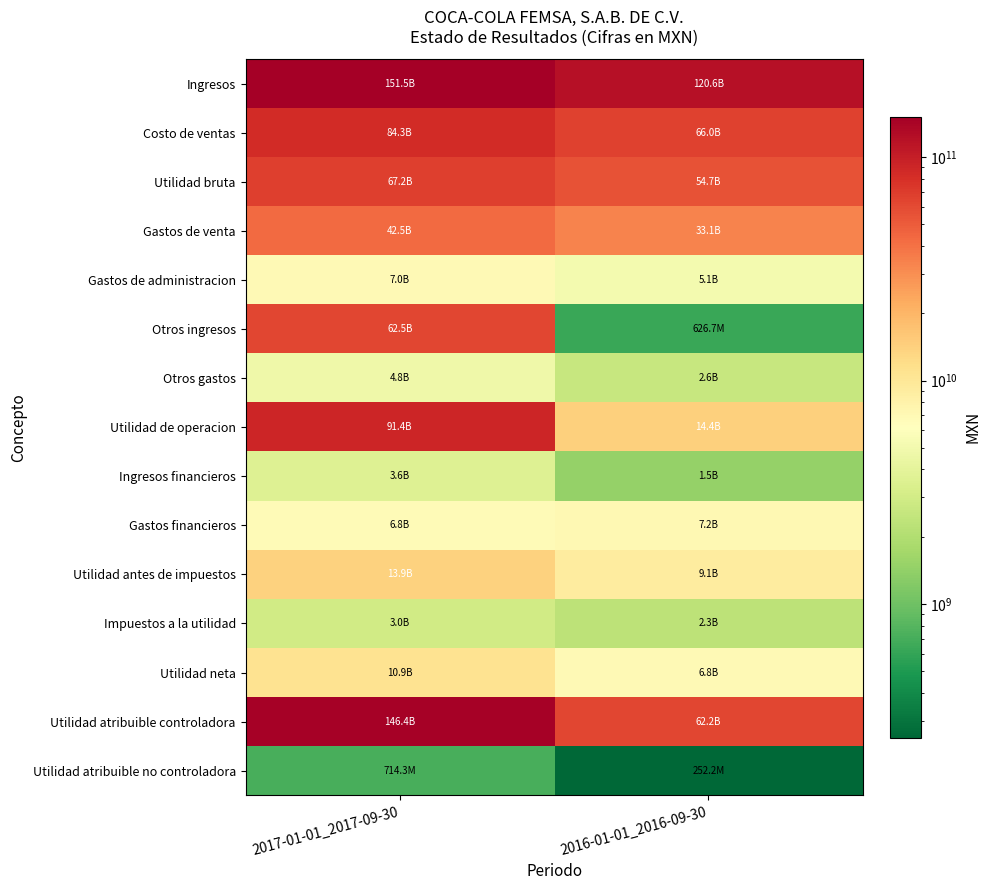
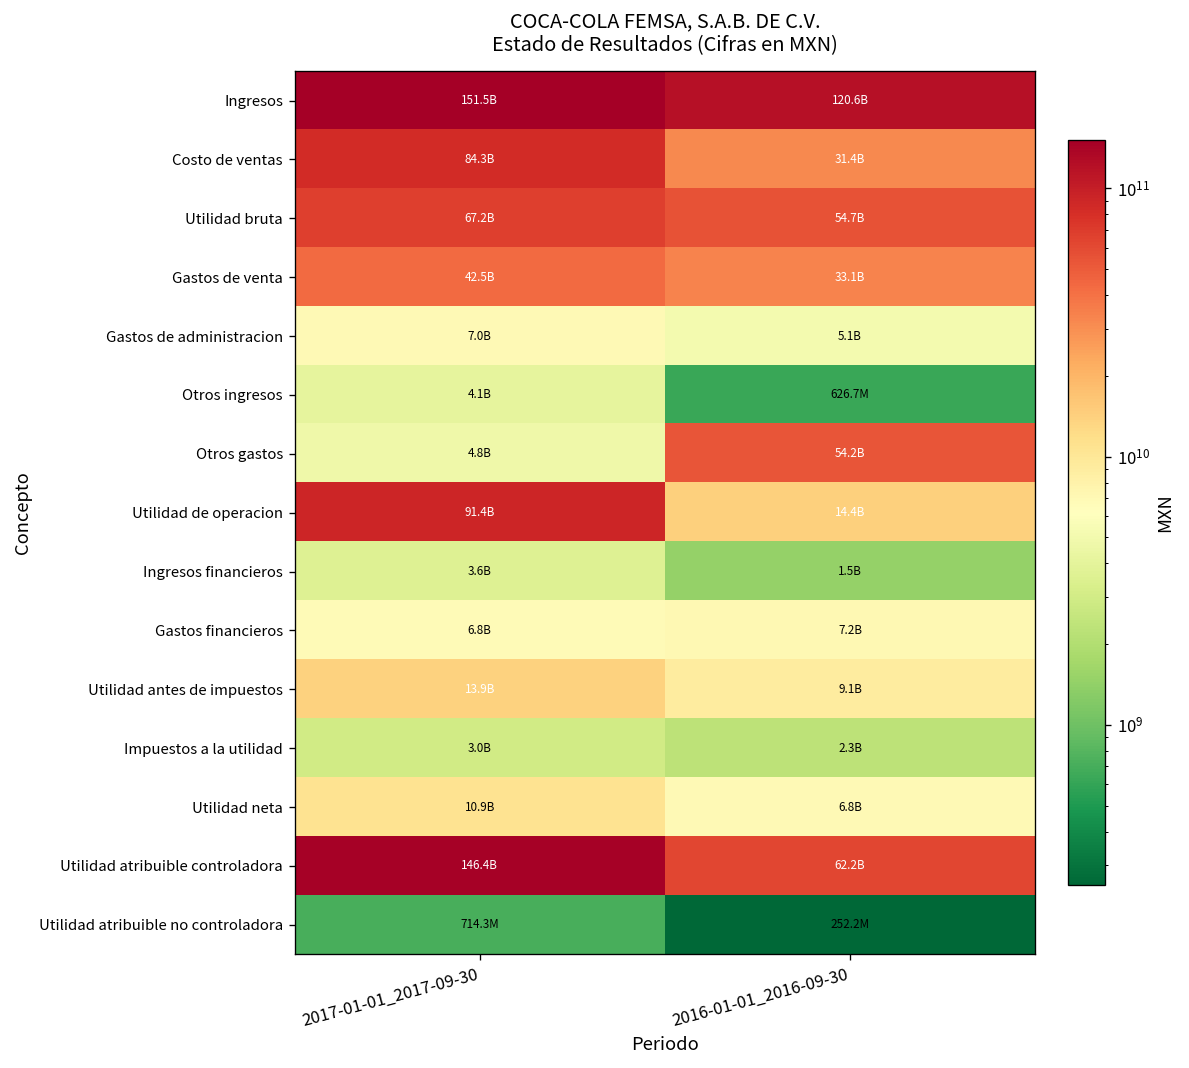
  {
    "Ingresos": {
      "2017-01-01_2017-09-30": "151.5B",
      "2016-01-01_2016-09-30": "120.6B"
    },
    "Costo de ventas": {
      "2017-01-01_2017-09-30": "84.3B",
-     "2016-01-01_2016-09-30": "66.0B"
+     "2016-01-01_2016-09-30": "31.4B"
    },
    "Utilidad bruta": {
      "2017-01-01_2017-09-30": "67.2B",
      "2016-01-01_2016-09-30": "54.7B"
    },
    "Gastos de venta": {
      "2017-01-01_2017-09-30": "42.5B",
      "2016-01-01_2016-09-30": "33.1B"
    },
    "Gastos de administracion": {
      "2017-01-01_2017-09-30": "7.0B",
      "2016-01-01_2016-09-30": "5.1B"
    },
    "Otros ingresos": {
-     "2017-01-01_2017-09-30": "62.5B",
+     "2017-01-01_2017-09-30": "4.1B",
      "2016-01-01_2016-09-30": "626.7M"
    },
    "Otros gastos": {
      "2017-01-01_2017-09-30": "4.8B",
-     "2016-01-01_2016-09-30": "2.6B"
+     "2016-01-01_2016-09-30": "54.2B"
    },
    "Utilidad de operacion": {
      "2017-01-01_2017-09-30": "91.4B",
      "2016-01-01_2016-09-30": "14.4B"
    },
    "Ingresos financieros": {
      "2017-01-01_2017-09-30": "3.6B",
      "2016-01-01_2016-09-30": "1.5B"
    },
    "Gastos financieros": {
      "2017-01-01_2017-09-30": "6.8B",
      "2016-01-01_2016-09-30": "7.2B"
    },
    "Utilidad antes de impuestos": {
      "2017-01-01_2017-09-30": "13.9B",
      "2016-01-01_2016-09-30": "9.1B"
    },
    "Impuestos a la utilidad": {
      "2017-01-01_2017-09-30": "3.0B",
      "2016-01-01_2016-09-30": "2.3B"
    },
    "Utilidad neta": {
      "2017-01-01_2017-09-30": "10.9B",
      "2016-01-01_2016-09-30": "6.8B"
    },
    "Utilidad atribuible controladora": {
      "2017-01-01_2017-09-30": "146.4B",
      "2016-01-01_2016-09-30": "62.2B"
    },
    "Utilidad atribuible no controladora": {
      "2017-01-01_2017-09-30": "714.3M",
      "2016-01-01_2016-09-30": "252.2M"
    }
  }
